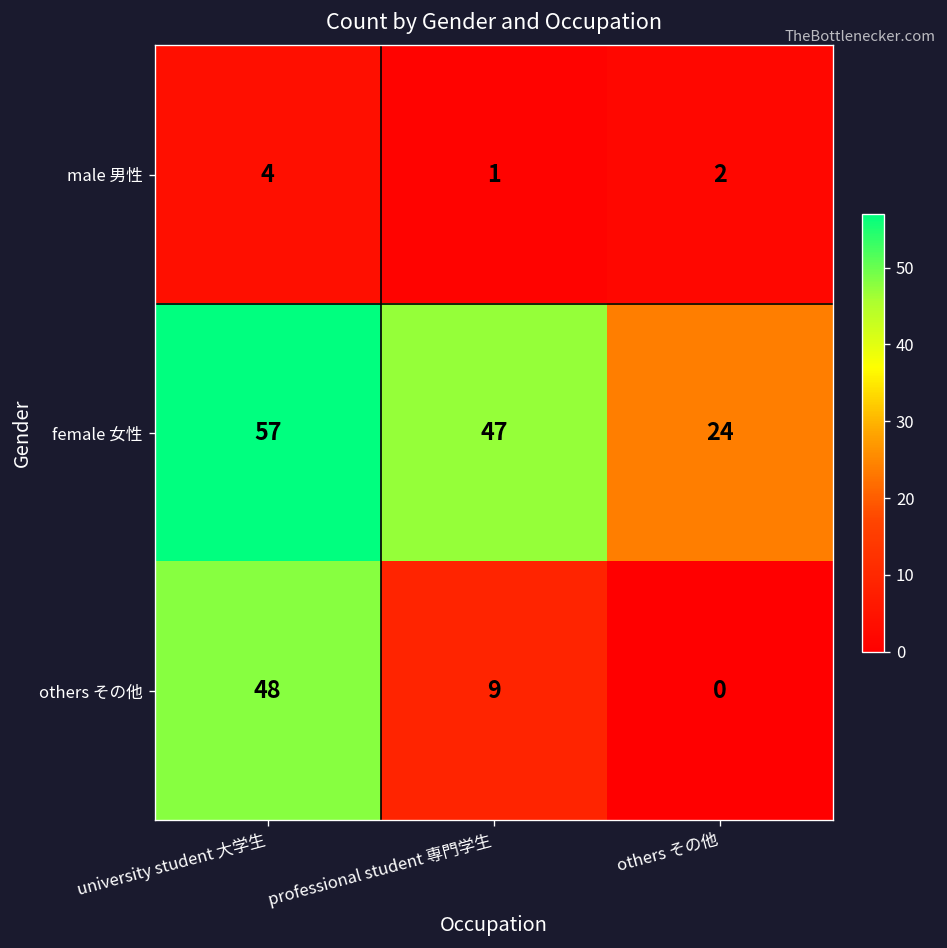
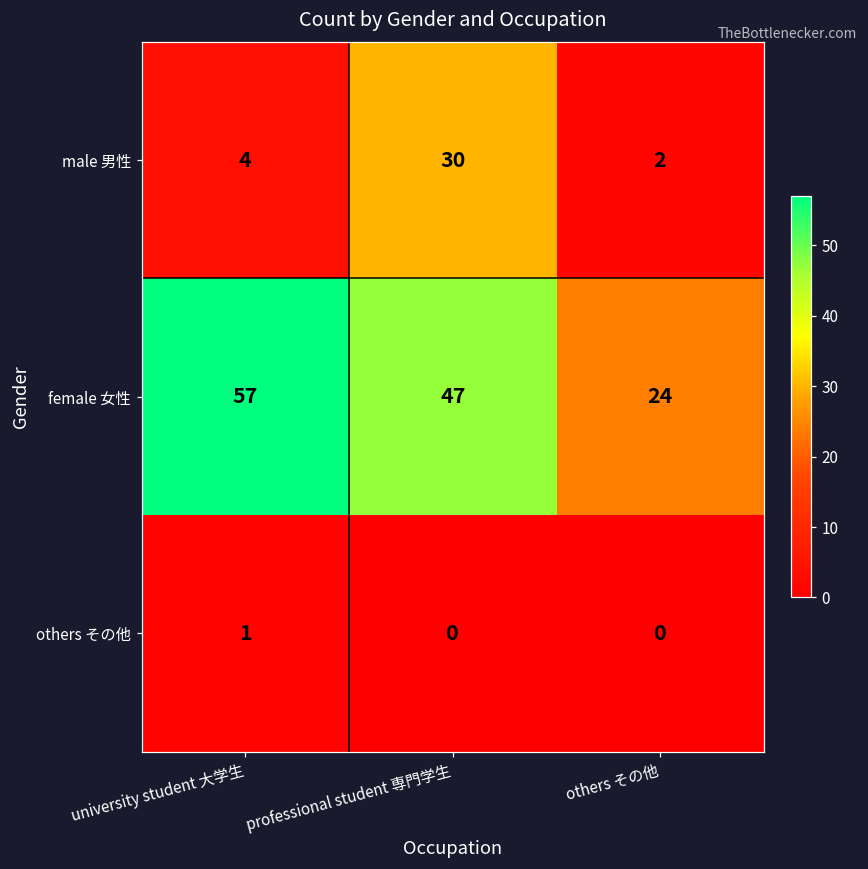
  {
    "male 男性": {
      "university student 大学生": 4,
-     "professional student 専門学生": 1,
+     "professional student 専門学生": 30,
      "others その他": 2
    },
    "female 女性": {
      "university student 大学生": 57,
      "professional student 専門学生": 47,
      "others その他": 24
    },
    "others その他": {
-     "university student 大学生": 48,
-     "professional student 専門学生": 9,
+     "university student 大学生": 1,
+     "professional student 専門学生": 0,
      "others その他": 0
    }
  }
